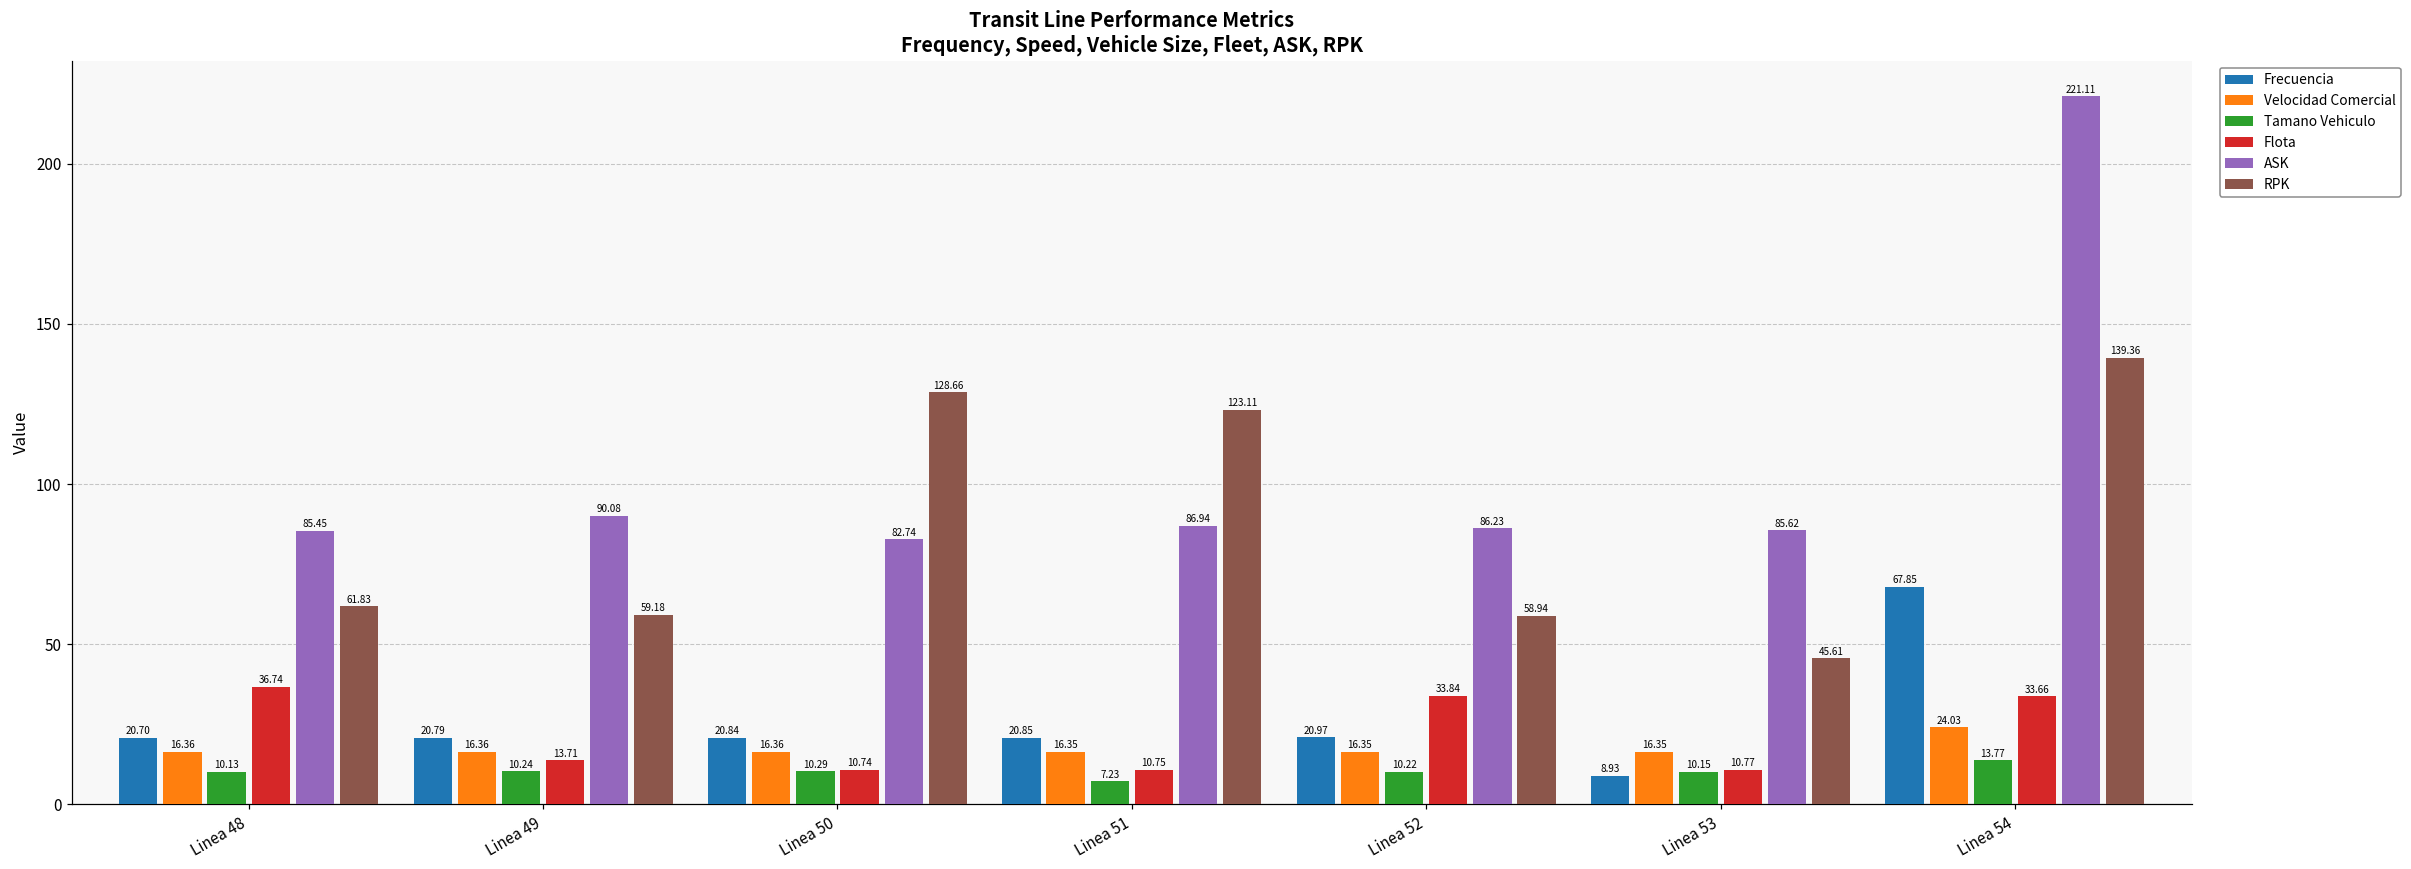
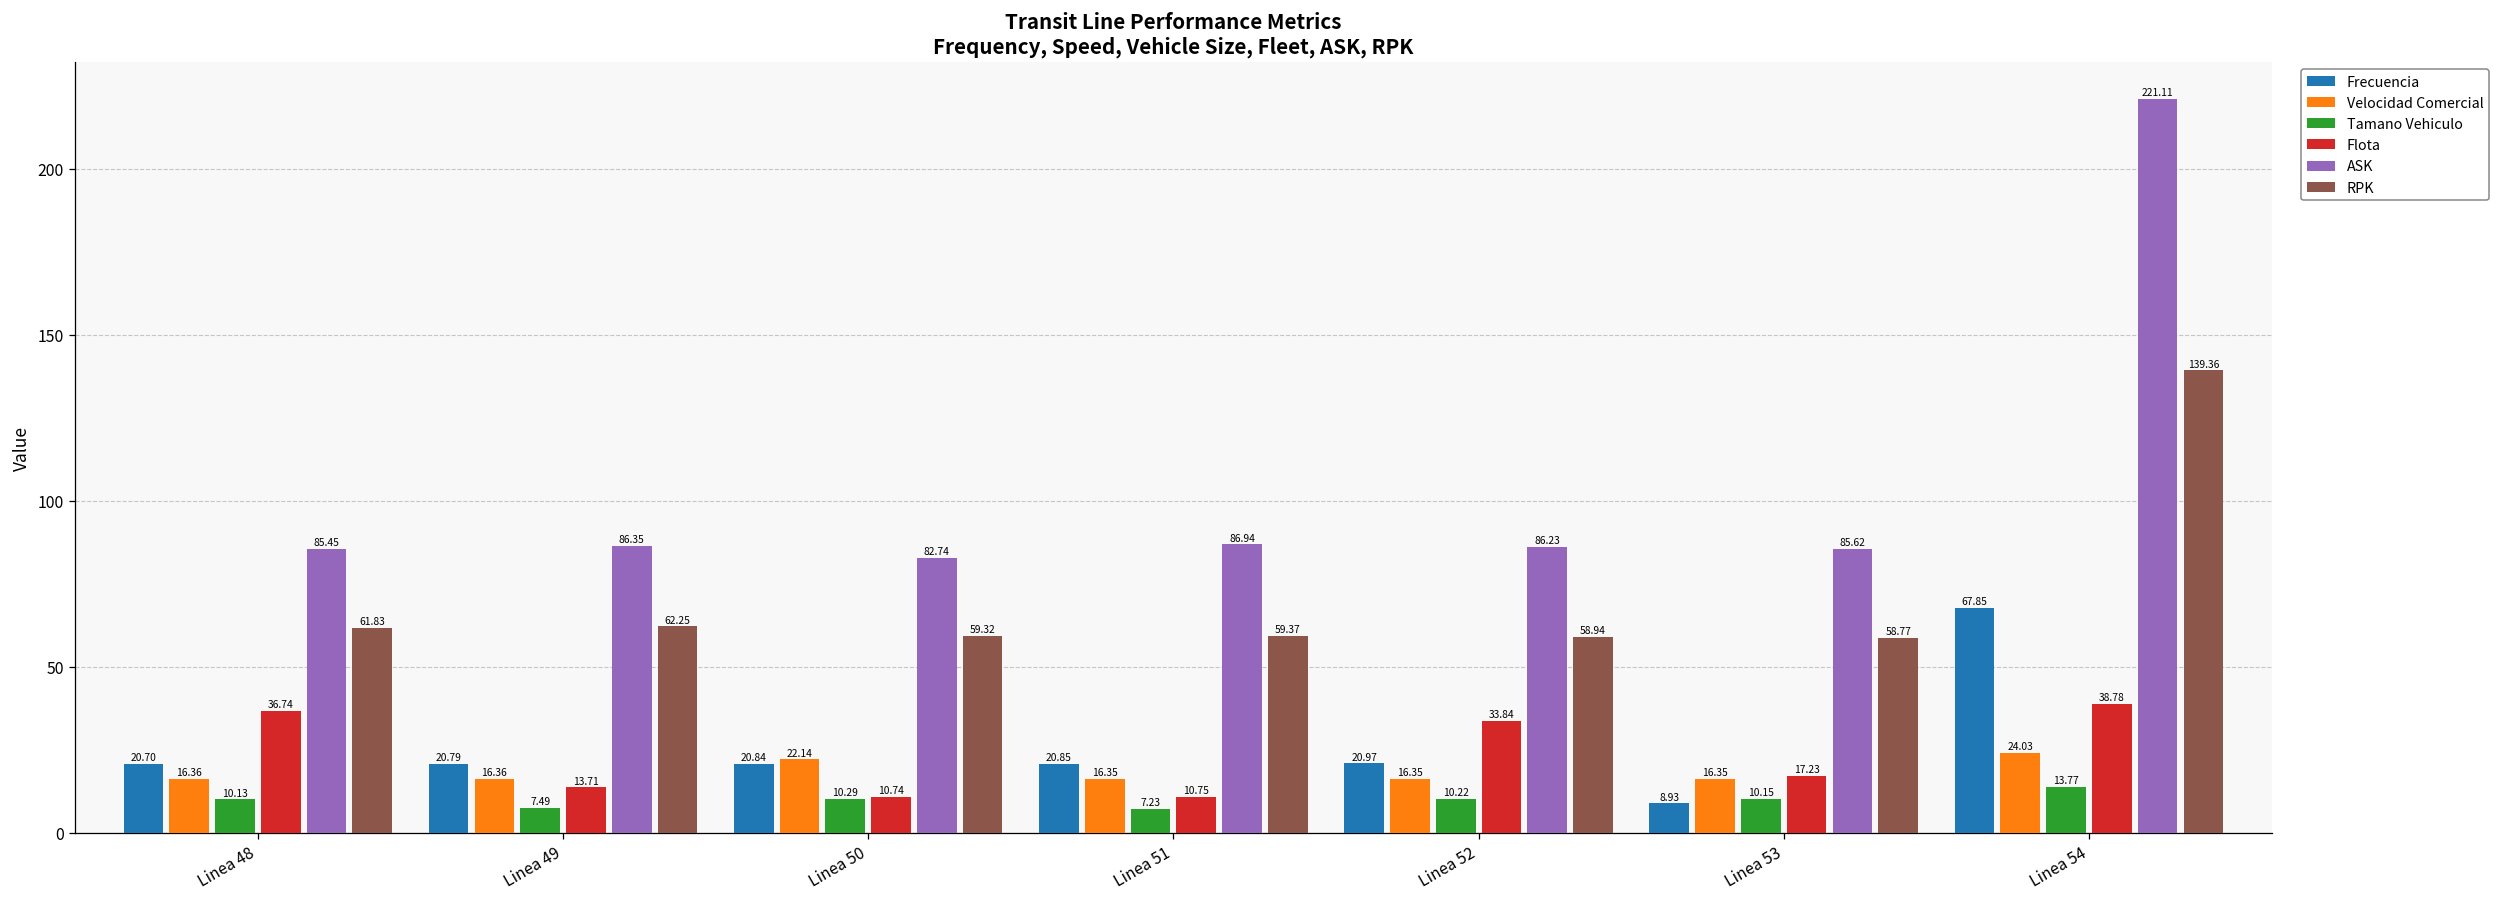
  {
    "Frecuencia": {
      "Linea 48": 20.70,
      "Linea 49": 20.79,
      "Linea 50": 20.84,
      "Linea 51": 20.85,
      "Linea 52": 20.97,
      "Linea 53": 8.93,
      "Linea 54": 67.85
    },
    "Velocidad Comercial": {
      "Linea 48": 16.36,
      "Linea 49": 16.36,
-     "Linea 50": 16.36,
+     "Linea 50": 22.14,
      "Linea 51": 16.35,
      "Linea 52": 16.35,
      "Linea 53": 16.35,
      "Linea 54": 24.03
    },
    "Tamano Vehiculo": {
      "Linea 48": 10.13,
-     "Linea 49": 10.24,
+     "Linea 49": 7.49,
      "Linea 50": 10.29,
      "Linea 51": 7.23,
      "Linea 52": 10.22,
      "Linea 53": 10.15,
      "Linea 54": 13.77
    },
    "Flota": {
      "Linea 48": 36.74,
      "Linea 49": 13.71,
      "Linea 50": 10.74,
      "Linea 51": 10.75,
      "Linea 52": 33.84,
-     "Linea 53": 10.77,
-     "Linea 54": 33.66
+     "Linea 53": 17.23,
+     "Linea 54": 38.78
    },
    "ASK": {
      "Linea 48": 85.45,
-     "Linea 49": 90.08,
+     "Linea 49": 86.35,
      "Linea 50": 82.74,
      "Linea 51": 86.94,
      "Linea 52": 86.23,
      "Linea 53": 85.62,
      "Linea 54": 221.11
    },
    "RPK": {
      "Linea 48": 61.83,
-     "Linea 49": 59.18,
-     "Linea 50": 128.66,
-     "Linea 51": 123.11,
+     "Linea 49": 62.25,
+     "Linea 50": 59.32,
+     "Linea 51": 59.37,
      "Linea 52": 58.94,
-     "Linea 53": 45.61,
+     "Linea 53": 58.77,
      "Linea 54": 139.36
    }
  }
